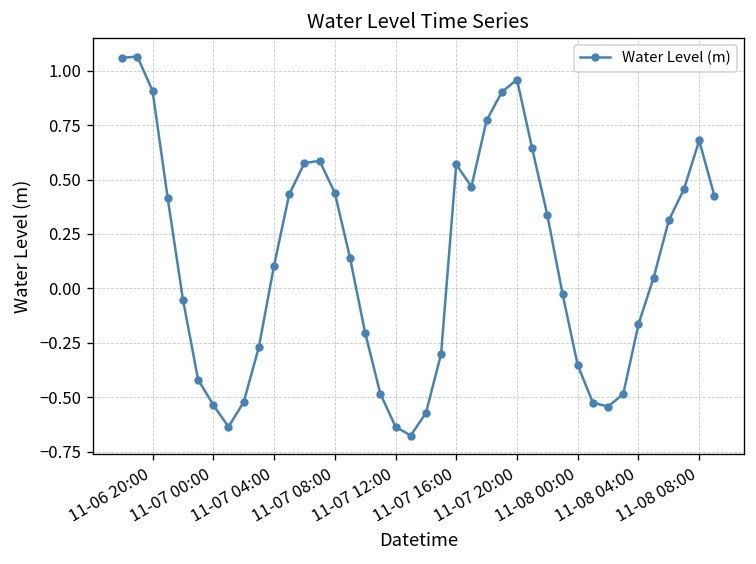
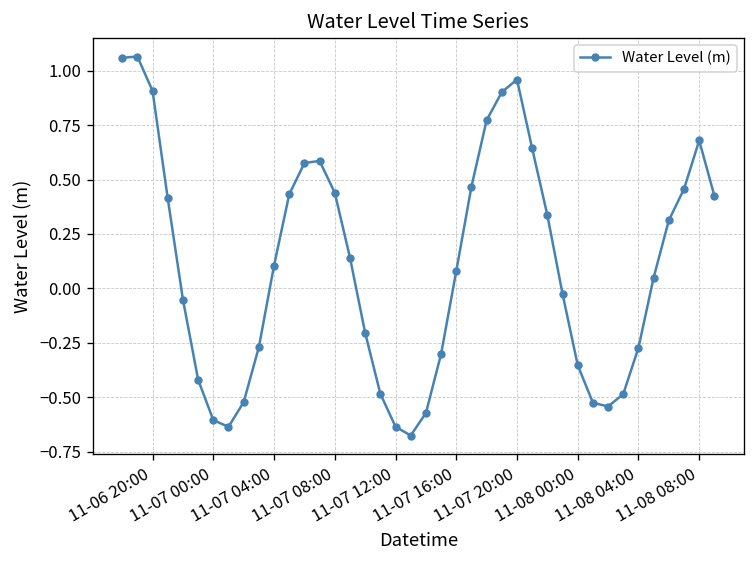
  {
    "11-06 20:00": 0.91,
-   "11-07 00:00": -0.54,
+   "11-07 00:00": -0.60,
    "11-07 04:00": 0.11,
    "11-07 08:00": 0.44,
    "11-07 12:00": -0.64,
-   "11-07 16:00": 0.57,
+   "11-07 16:00": 0.08,
    "11-07 20:00": 0.96,
    "11-08 00:00": -0.35,
-   "11-08 04:00": -0.16,
+   "11-08 04:00": -0.27,
    "11-08 08:00": 0.68
  }
